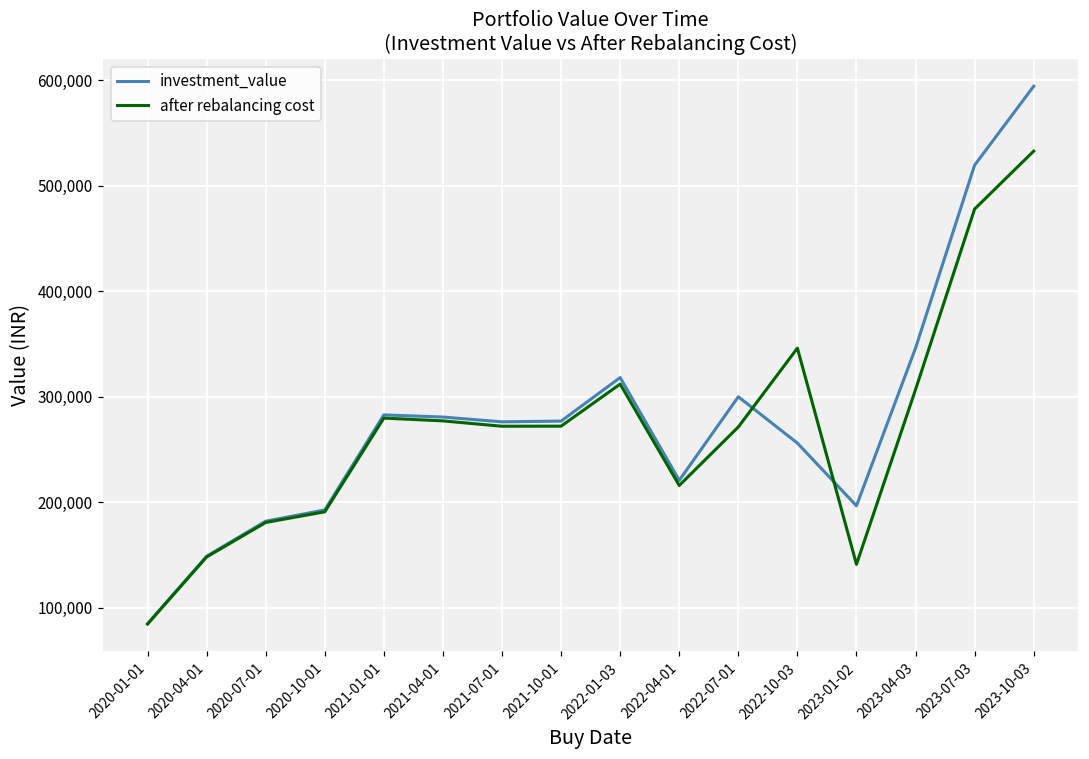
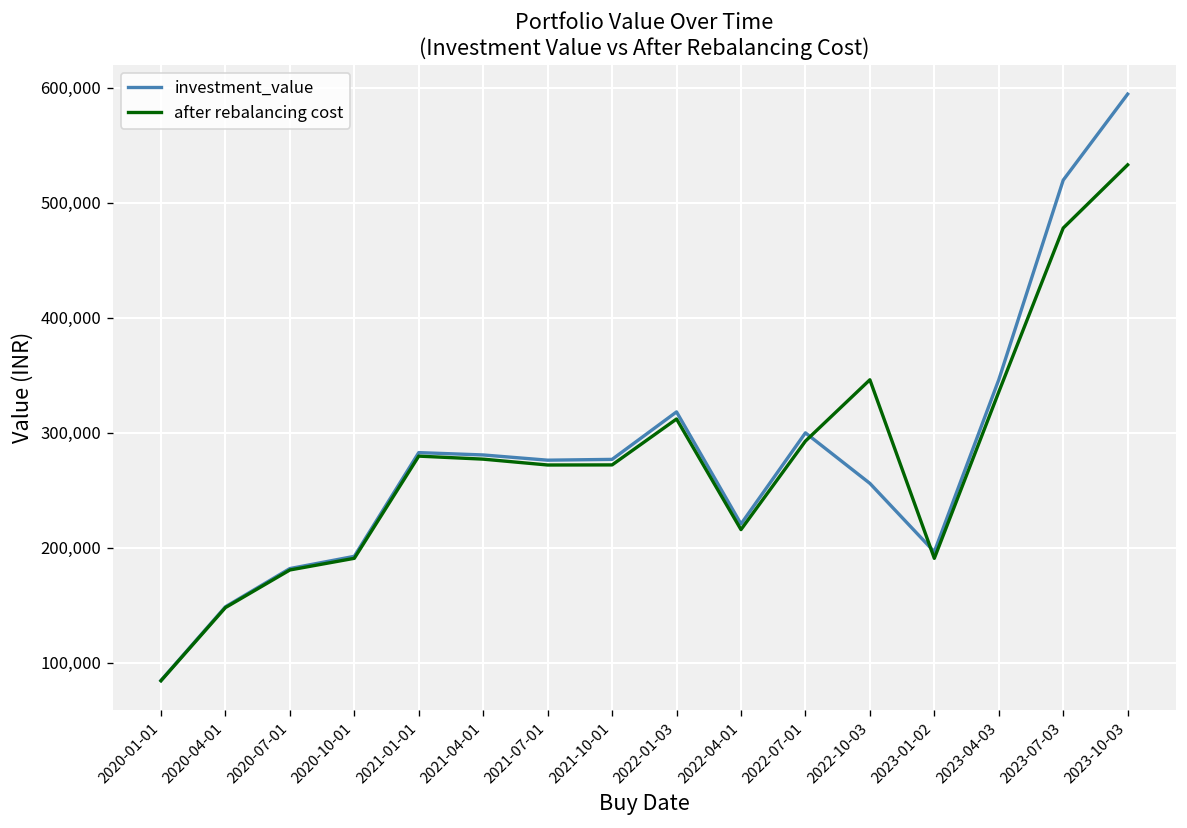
  {
    "investment_value": {
      "2021-01-01": "280,000",
      "2021-04-01": "280,000",
      "2021-07-01": "280,000",
      "2021-10-01": "280,000",
      "2022-01-03": "320,000",
      "2022-04-01": "220,000",
      "2022-07-01": "300,000",
      "2022-10-03": "260,000",
      "2023-01-02": "200,000",
      "2023-04-03": "350,000",
      "2023-07-03": "520,000",
      "2023-10-03": "590,000"
    },
    "after rebalancing cost": {
      "2021-01-01": "280,000",
      "2021-04-01": "280,000",
      "2021-07-01": "270,000",
      "2021-10-01": "270,000",
      "2022-01-03": "310,000",
      "2022-04-01": "220,000",
-     "2022-07-01": "270,000",
+     "2022-07-01": "290,000",
      "2022-10-03": "350,000",
-     "2023-01-02": "140,000",
-     "2023-04-03": "310,000",
+     "2023-01-02": "190,000",
+     "2023-04-03": "340,000",
      "2023-07-03": "480,000",
      "2023-10-03": "530,000"
    }
  }
